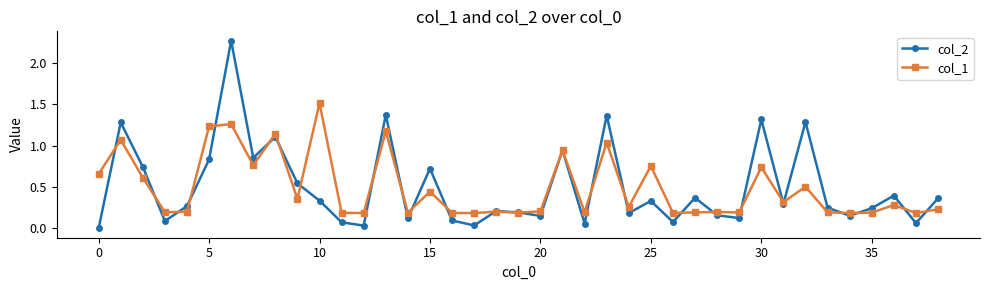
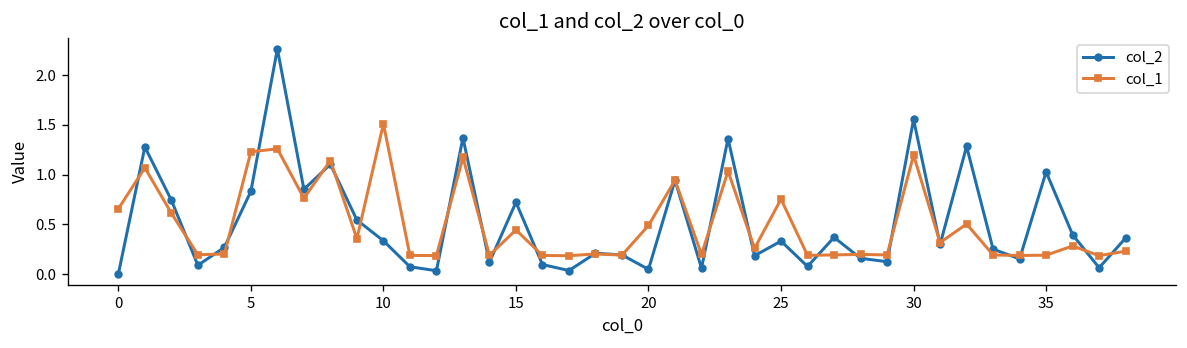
  {
    "col_2": {
      "0": 0.0,
      "5": 0.8,
      "10": 0.3,
      "15": 0.7,
-     "20": 0.2,
+     "20": 0.0,
      "25": 0.3,
-     "30": 1.3,
-     "35": 0.2
+     "30": 1.6,
+     "35": 1.0
    },
    "col_1": {
      "0": 0.7,
      "5": 1.2,
      "10": 1.5,
      "15": 0.4,
-     "20": 0.2,
+     "20": 0.5,
      "25": 0.8,
-     "30": 0.7,
+     "30": 1.2,
      "35": 0.2
    }
  }
